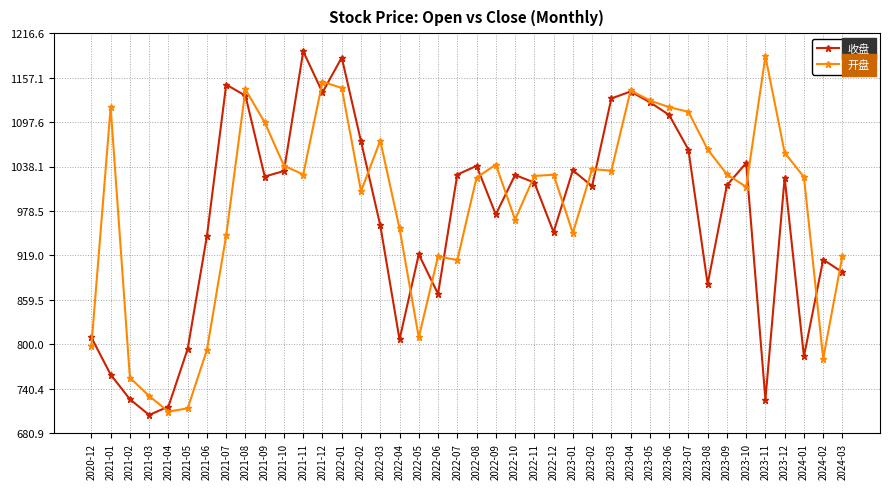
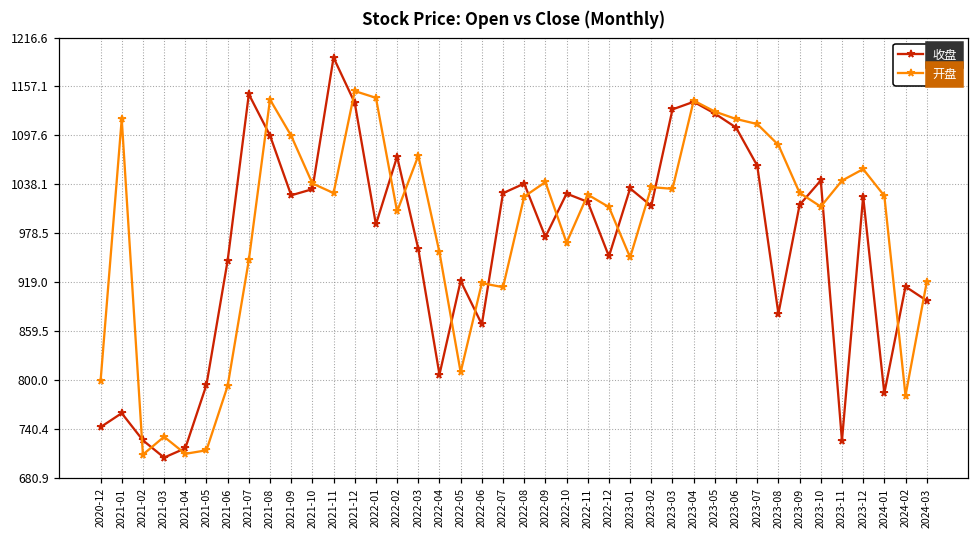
  {
    "收盘": {
-     "2020-12": 810,
+     "2020-12": 740,
      "2021-01": 760,
      "2021-02": 730,
      "2021-03": 710,
      "2021-04": 720,
      "2021-05": 790,
      "2021-06": 950,
      "2021-07": 1150,
-     "2021-08": 1130,
+     "2021-08": 1100,
      "2021-09": 1020,
      "2021-10": 1030,
      "2021-11": 1190,
      "2021-12": 1140,
-     "2022-01": 1180,
+     "2022-01": 990,
      "2022-02": 1070,
      "2022-03": 960,
      "2022-04": 810,
      "2022-05": 920,
      "2022-06": 870,
      "2022-07": 1030,
      "2022-08": 1040,
      "2022-09": 970,
      "2022-10": 1030,
      "2022-11": 1020,
      "2022-12": 950,
      "2023-01": 1030,
      "2023-02": 1010,
      "2023-03": 1130,
      "2023-06": 1110,
      "2023-07": 1060,
      "2023-08": 880,
      "2023-09": 1010,
      "2023-10": 1040,
      "2023-11": 730,
      "2023-12": 1020,
      "2024-01": 780,
      "2024-02": 910,
      "2024-03": 900
    },
    "开盘": {
      "2020-12": 800,
      "2021-01": 1120,
-     "2021-02": 760,
+     "2021-02": 710,
      "2021-03": 730,
      "2021-04": 710,
      "2021-05": 710,
      "2021-06": 790,
      "2021-07": 950,
      "2021-08": 1140,
      "2021-09": 1100,
      "2021-10": 1040,
      "2021-11": 1030,
      "2021-12": 1150,
      "2022-01": 1140,
      "2022-02": 1000,
      "2022-03": 1070,
      "2022-04": 960,
      "2022-05": 810,
      "2022-06": 920,
      "2022-07": 910,
      "2022-08": 1020,
      "2022-09": 1040,
      "2022-10": 970,
      "2022-11": 1030,
-     "2022-12": 1030,
+     "2022-12": 1010,
      "2023-01": 950,
      "2023-02": 1030,
      "2023-03": 1030,
      "2023-06": 1120,
      "2023-07": 1110,
-     "2023-08": 1060,
+     "2023-08": 1090,
      "2023-09": 1030,
      "2023-10": 1010,
-     "2023-11": 1190,
+     "2023-11": 1040,
      "2023-12": 1060,
      "2024-01": 1020,
      "2024-02": 780,
      "2024-03": 920
    }
  }
